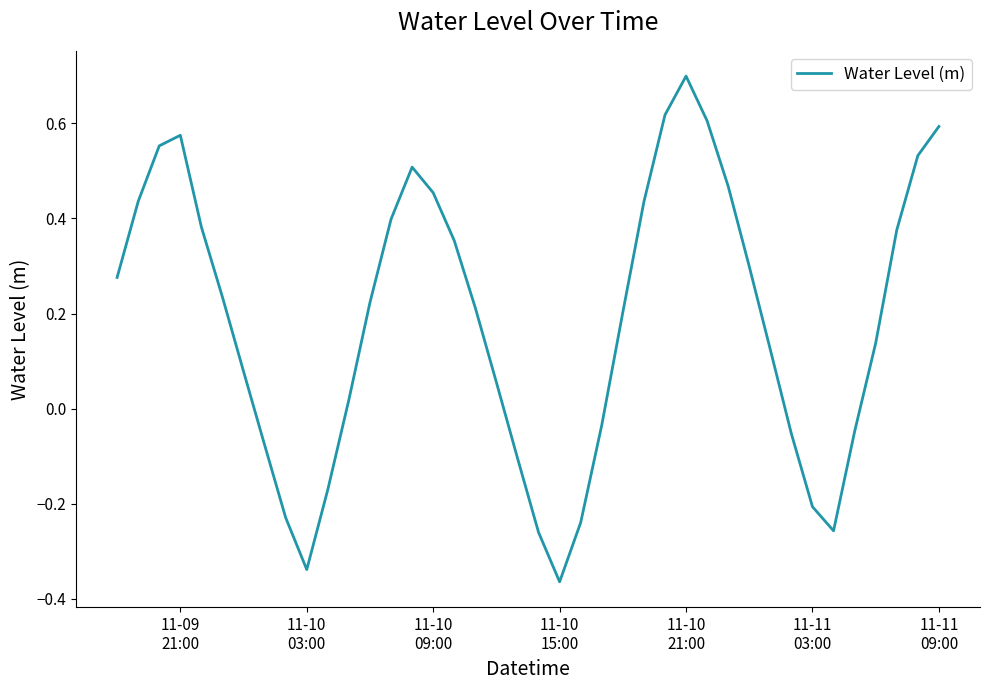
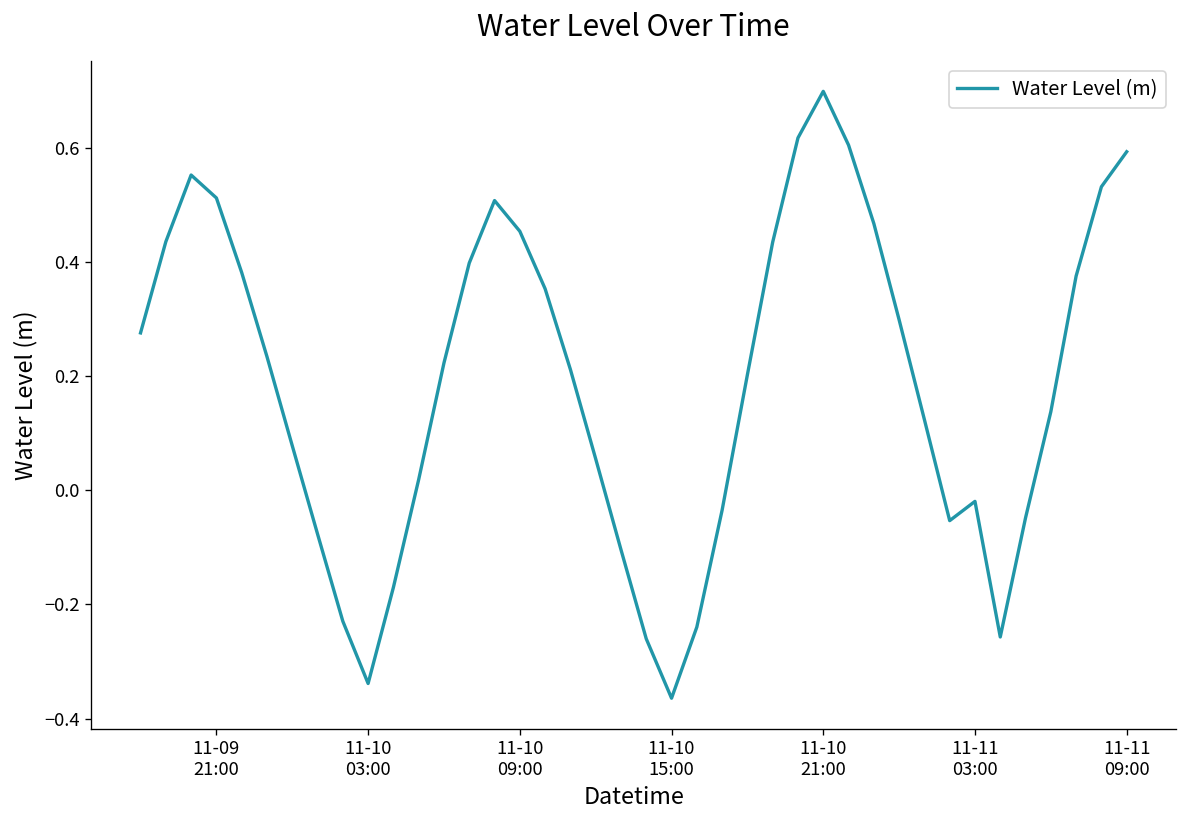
  {
-   "11-09 21:00": 0.57,
+   "11-09 21:00": 0.51,
    "11-10 03:00": -0.34,
    "11-10 09:00": 0.45,
    "11-10 15:00": -0.36,
    "11-10 21:00": 0.70,
-   "11-11 03:00": -0.21,
+   "11-11 03:00": -0.02,
    "11-11 09:00": 0.59
  }
